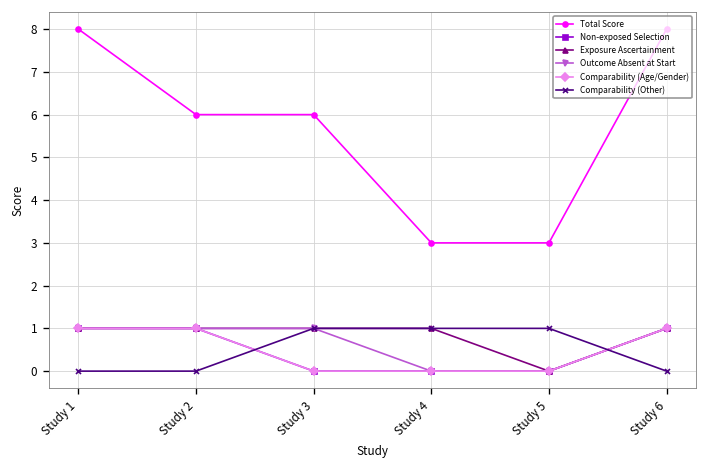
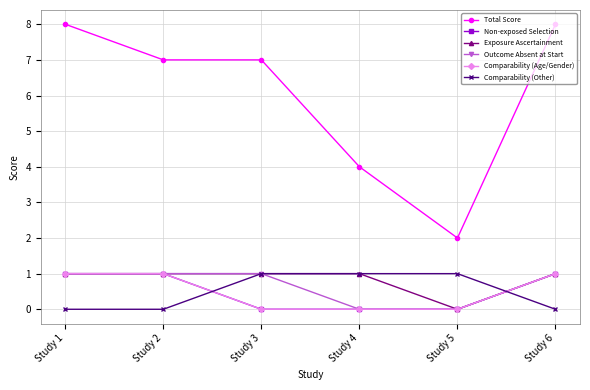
  {
    "Total Score": {
      "Study 1": 8,
-     "Study 2": 6,
-     "Study 3": 6,
-     "Study 4": 3,
-     "Study 5": 3
+     "Study 2": 7,
+     "Study 3": 7,
+     "Study 4": 4,
+     "Study 5": 2
    },
    "Comparability (Age/Gender)": {
      "Study 3": 0
    }
  }
